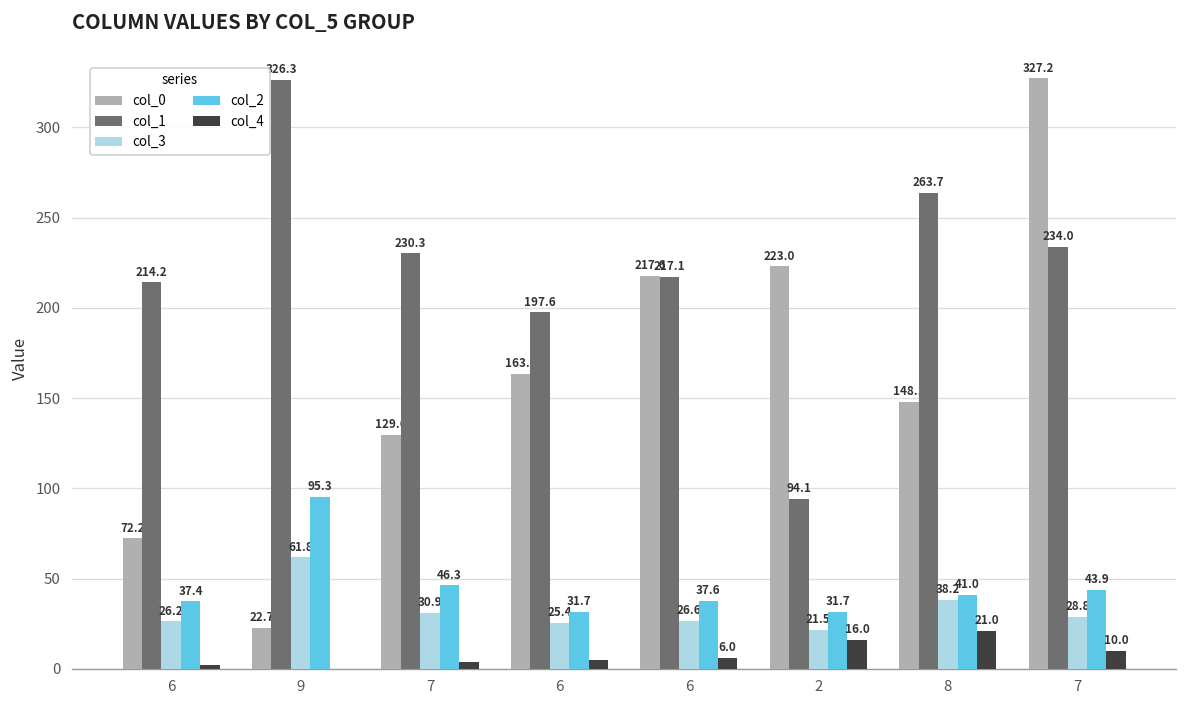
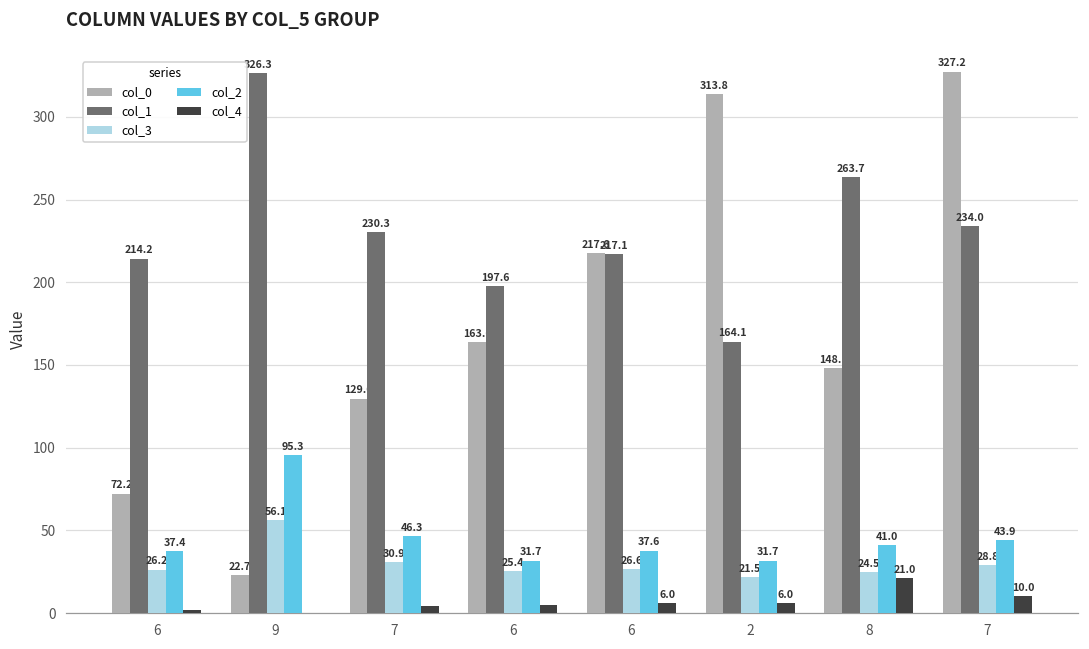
  {
    "col_0": {
      "9": 22.7,
-     "2": 223.0,
+     "2": 313.8,
      "8": 148.1
    },
    "col_1": {
-     "2": 94.1,
+     "2": 164.1,
      "8": 263.7
    },
    "col_3": {
-     "9": 61.8,
+     "9": 56.1,
      "2": 21.5,
-     "8": 38.2
+     "8": 24.5
    },
    "col_2": {
      "9": 95.3,
      "2": 31.7,
      "8": 41.0
    },
    "col_4": {
-     "2": 16.0,
+     "2": 6.0,
      "8": 21.0
    }
  }
